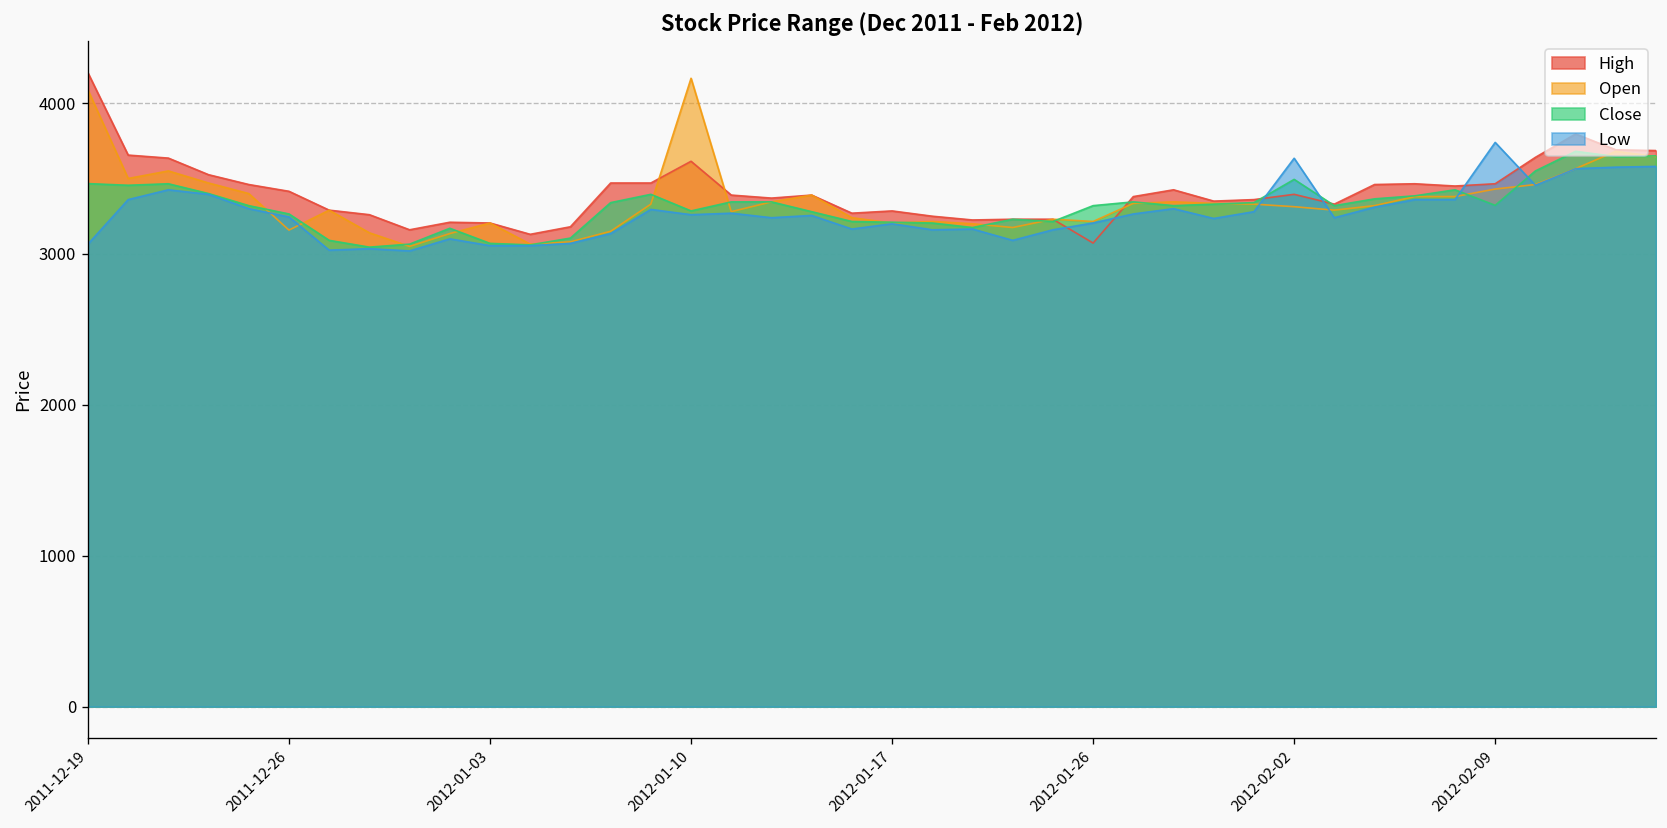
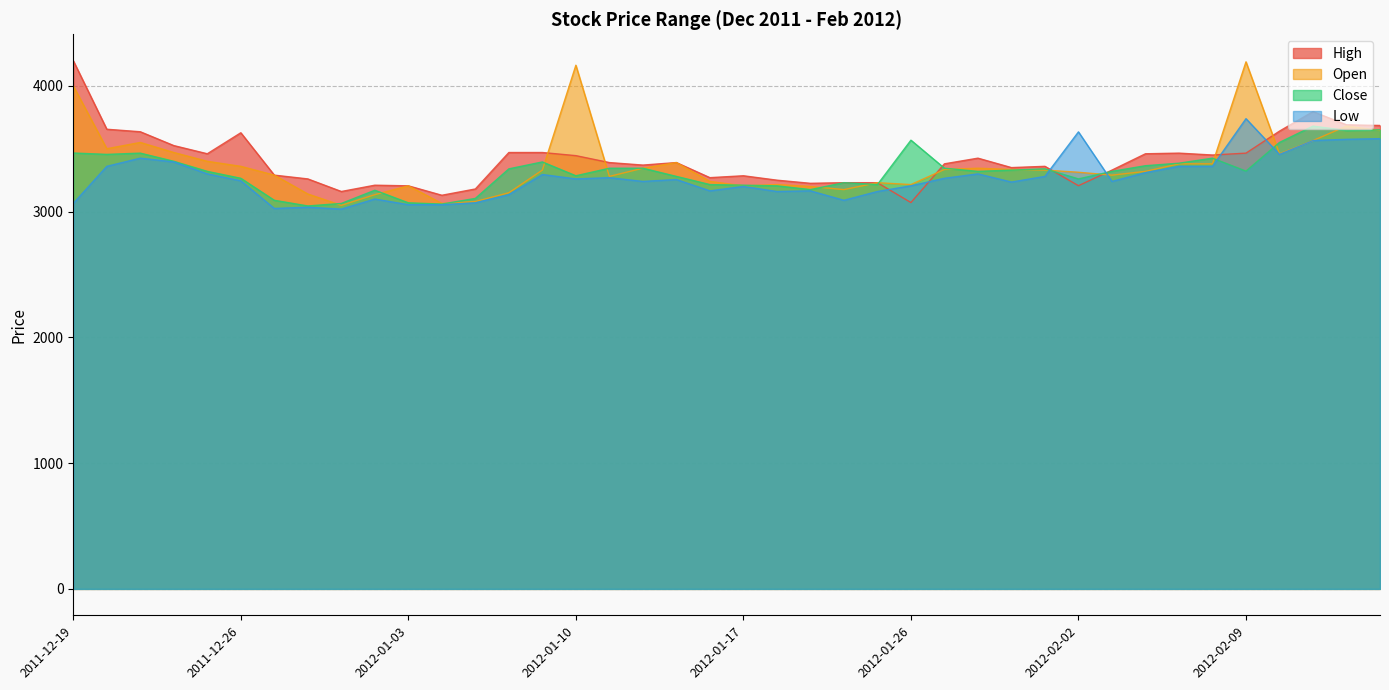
  {
    "High": {
      "2011-12-19": 4200,
-     "2011-12-26": 3420,
-     "2012-01-10": 3610,
+     "2011-12-26": 3630,
+     "2012-01-10": 3450,
      "2012-01-17": 3290,
      "2012-01-26": 3070,
-     "2012-02-02": 3400,
+     "2012-02-02": 3210,
      "2012-02-09": 3470
    },
    "Open": {
-     "2011-12-19": 4090,
-     "2011-12-26": 3160,
+     "2011-12-19": 4000,
+     "2011-12-26": 3360,
      "2012-01-10": 4160,
      "2012-02-02": 3310,
-     "2012-02-09": 3430
+     "2012-02-09": 4190
    },
    "Close": {
      "2011-12-19": 3470,
      "2012-01-10": 3290,
-     "2012-01-26": 3320,
-     "2012-02-02": 3490,
+     "2012-01-26": 3570,
+     "2012-02-02": 3260,
      "2012-02-09": 3320
    },
    "Low": {
      "2011-12-19": 3070,
      "2012-01-10": 3260,
      "2012-02-02": 3630,
      "2012-02-09": 3740
    }
  }
